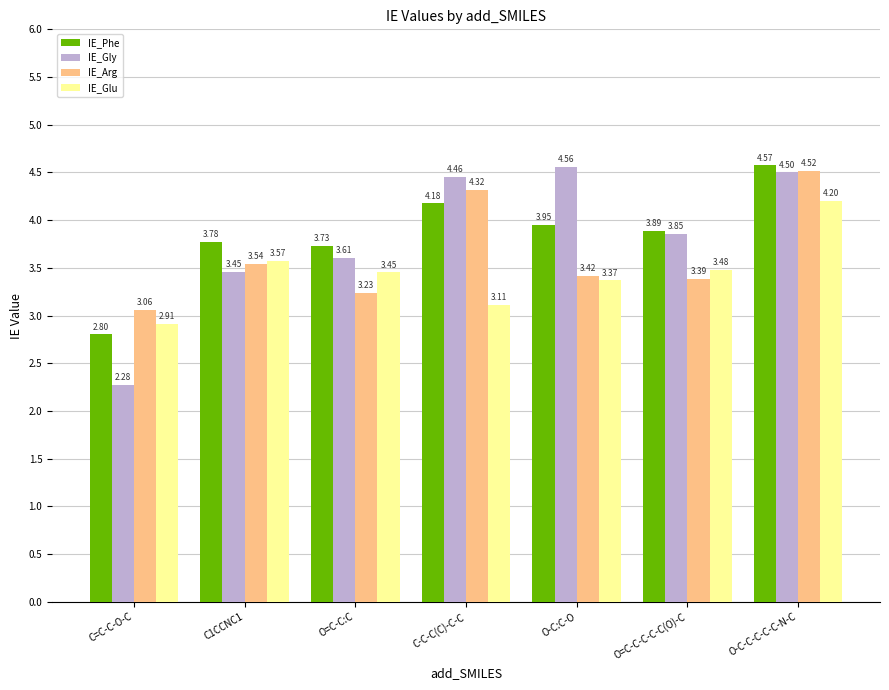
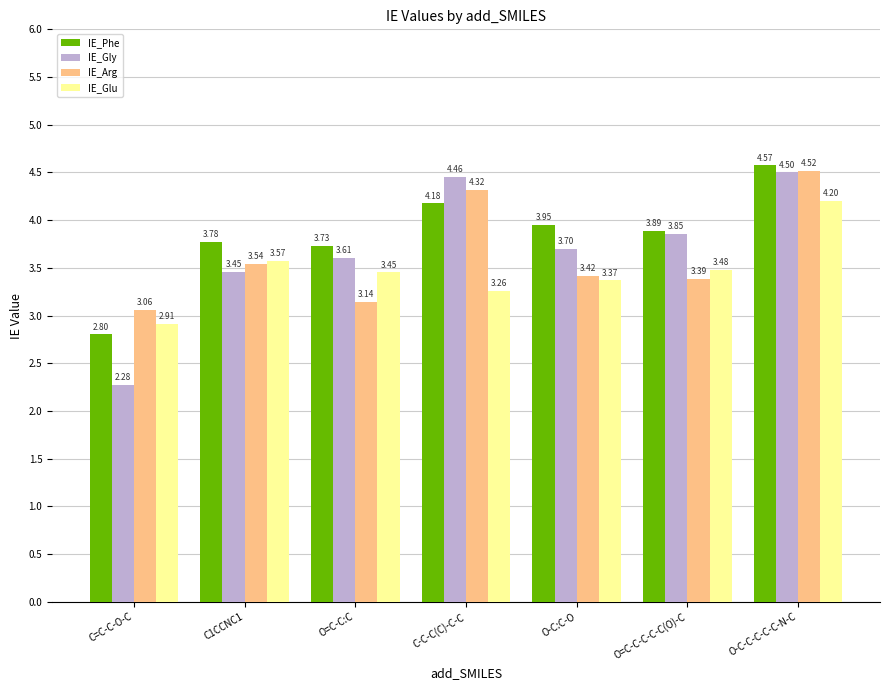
  {
    "IE_Phe": {
      "C=C-C-O-C": 2.80,
      "C1CCNC1": 3.78,
      "O=C-C:C": 3.73,
      "C-C-C(C)-C-C": 4.18,
      "O-C:C-O": 3.95,
      "O=C-C-C-C-C(O)-C": 3.89,
      "O-C-C-C-C-C-N-C": 4.57
    },
    "IE_Gly": {
      "C=C-C-O-C": 2.28,
      "C1CCNC1": 3.45,
      "O=C-C:C": 3.61,
      "C-C-C(C)-C-C": 4.46,
-     "O-C:C-O": 4.56,
+     "O-C:C-O": 3.70,
      "O=C-C-C-C-C(O)-C": 3.85,
      "O-C-C-C-C-C-N-C": 4.50
    },
    "IE_Arg": {
      "C=C-C-O-C": 3.06,
      "C1CCNC1": 3.54,
-     "O=C-C:C": 3.23,
+     "O=C-C:C": 3.14,
      "C-C-C(C)-C-C": 4.32,
      "O-C:C-O": 3.42,
      "O=C-C-C-C-C(O)-C": 3.39,
      "O-C-C-C-C-C-N-C": 4.52
    },
    "IE_Glu": {
      "C=C-C-O-C": 2.91,
      "C1CCNC1": 3.57,
      "O=C-C:C": 3.45,
-     "C-C-C(C)-C-C": 3.11,
+     "C-C-C(C)-C-C": 3.26,
      "O-C:C-O": 3.37,
      "O=C-C-C-C-C(O)-C": 3.48,
      "O-C-C-C-C-C-N-C": 4.20
    }
  }
